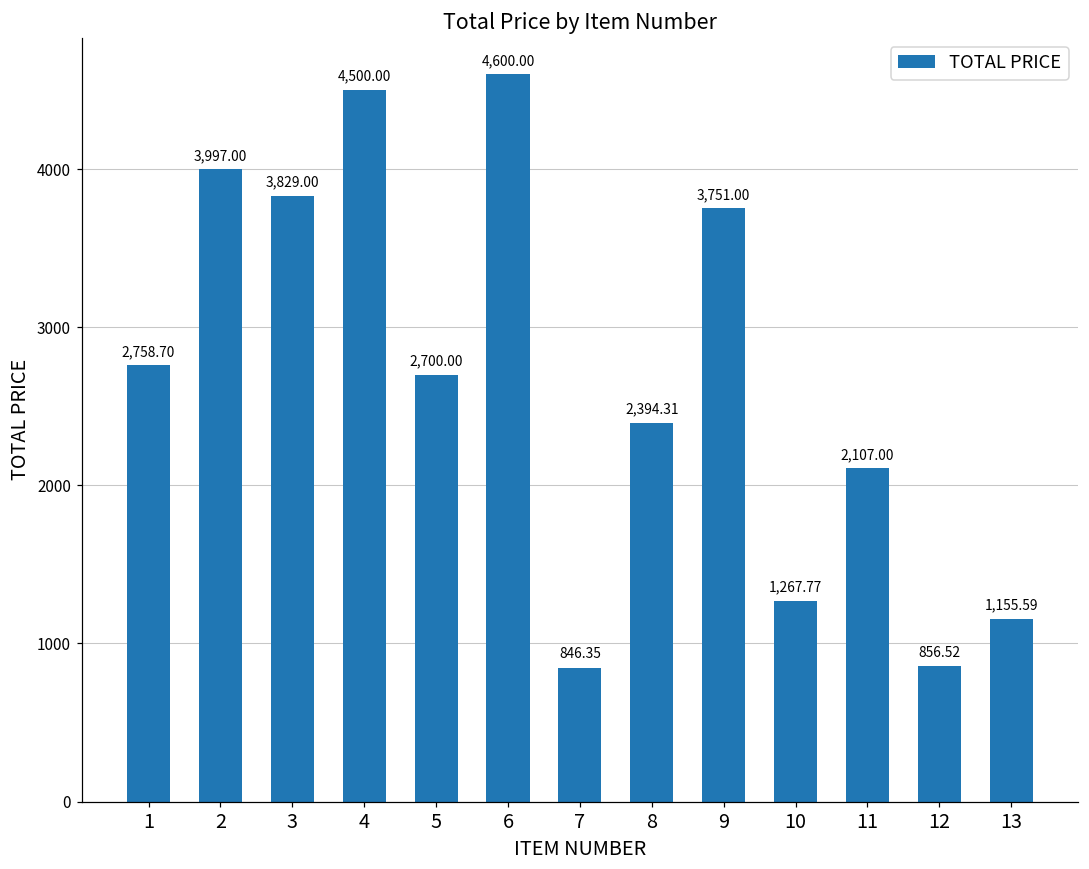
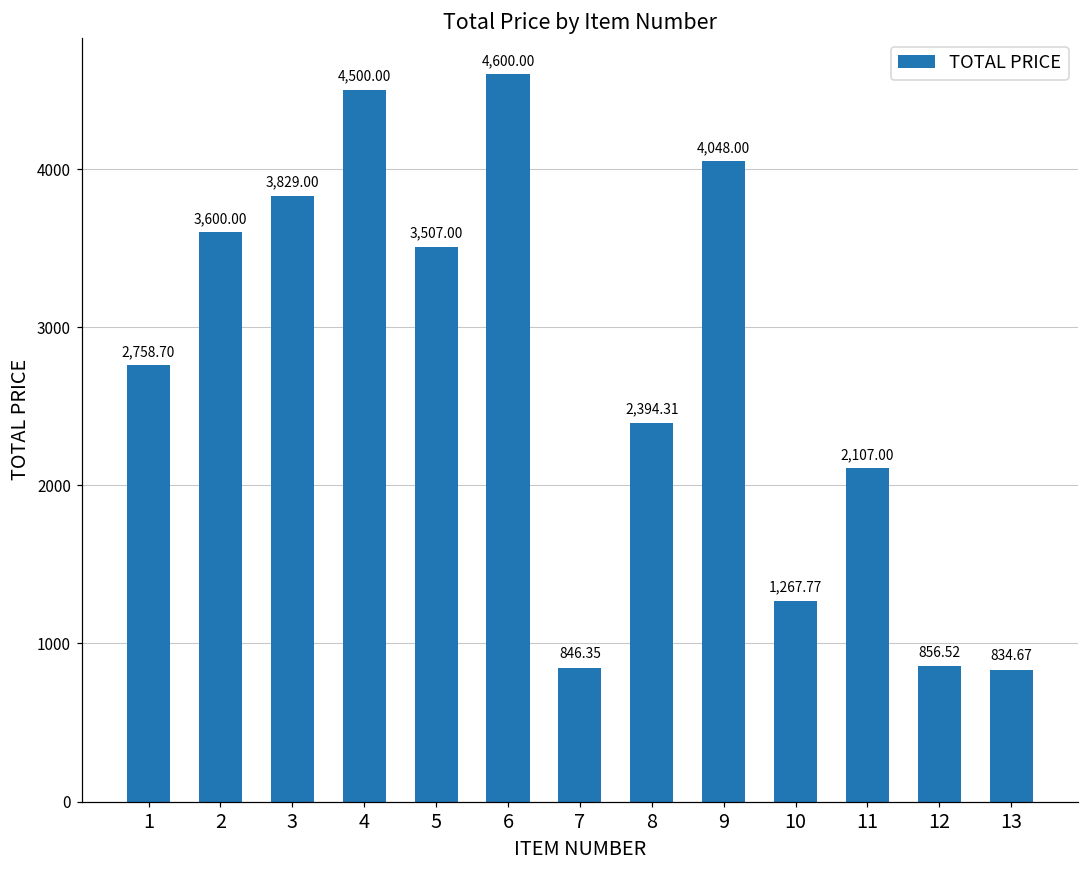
  {
    "1": "2,758.70",
-   "2": "3,997.00",
+   "2": "3,600.00",
    "3": "3,829.00",
    "4": "4,500.00",
-   "5": "2,700.00",
+   "5": "3,507.00",
    "6": "4,600.00",
    "7": "846.35",
    "8": "2,394.31",
-   "9": "3,751.00",
+   "9": "4,048.00",
    "10": "1,267.77",
    "11": "2,107.00",
    "12": "856.52",
-   "13": "1,155.59"
+   "13": "834.67"
  }
